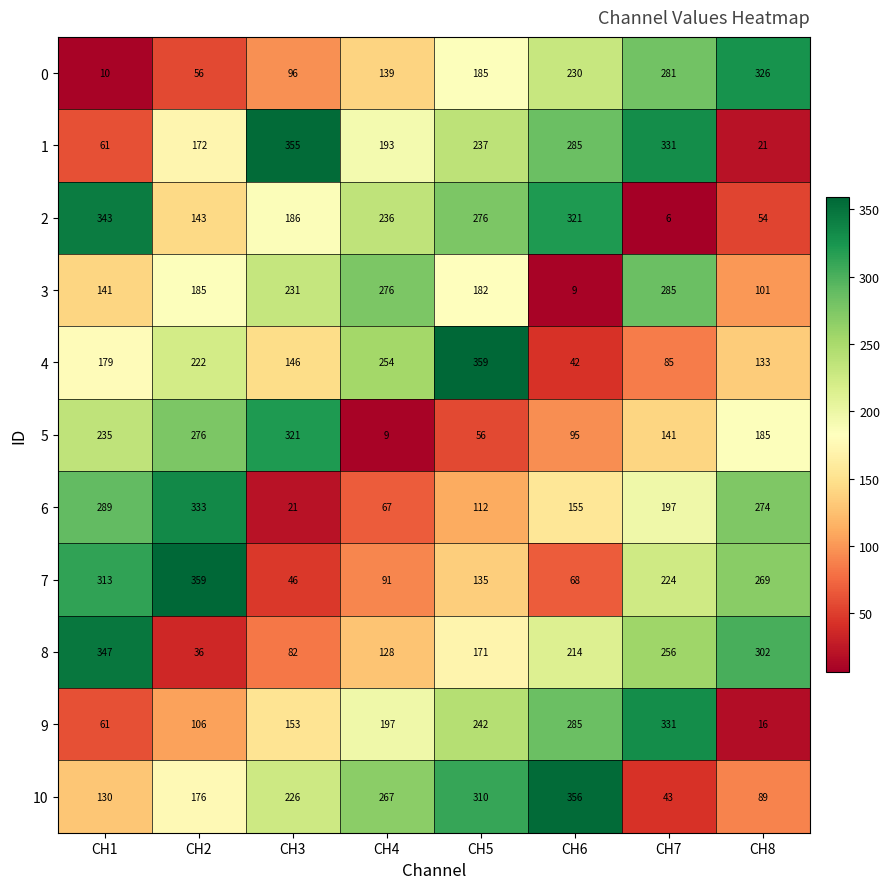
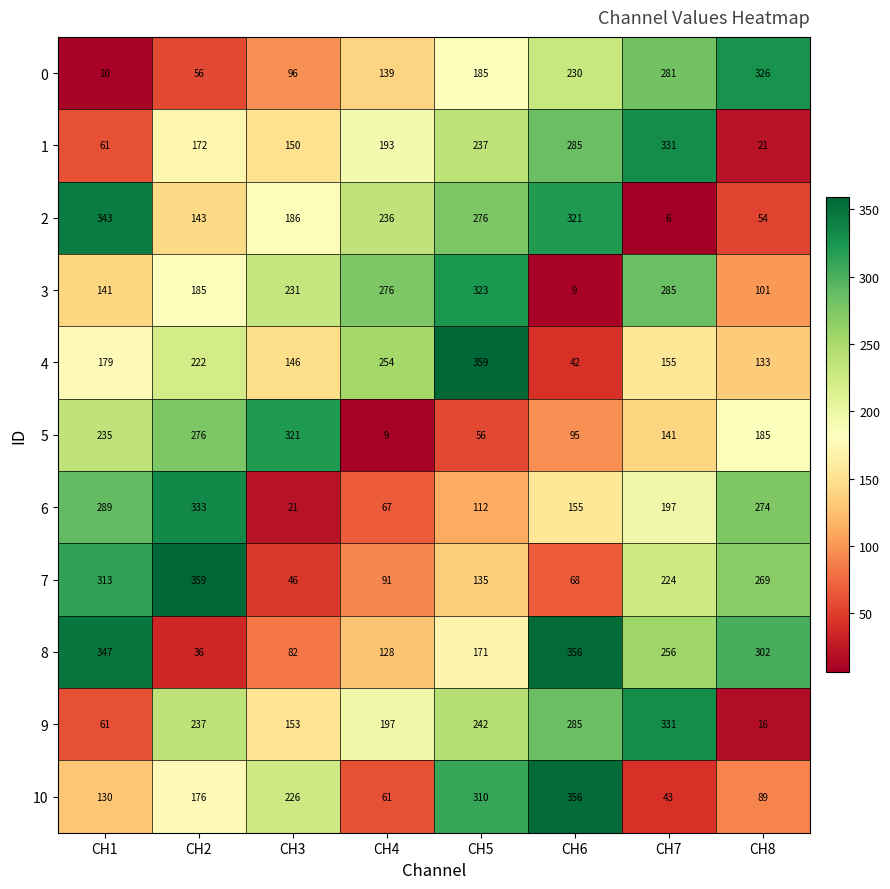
  {
    "0": {
      "CH1": 10,
      "CH2": 56,
      "CH3": 96,
      "CH4": 139,
      "CH5": 185,
      "CH6": 230,
      "CH7": 281,
      "CH8": 326
    },
    "1": {
      "CH1": 61,
      "CH2": 172,
-     "CH3": 355,
+     "CH3": 150,
      "CH4": 193,
      "CH5": 237,
      "CH6": 285,
      "CH7": 331,
      "CH8": 21
    },
    "2": {
      "CH1": 343,
      "CH2": 143,
      "CH3": 186,
      "CH4": 236,
      "CH5": 276,
      "CH6": 321,
      "CH7": 6,
      "CH8": 54
    },
    "3": {
      "CH1": 141,
      "CH2": 185,
      "CH3": 231,
      "CH4": 276,
-     "CH5": 182,
+     "CH5": 323,
      "CH6": 9,
      "CH7": 285,
      "CH8": 101
    },
    "4": {
      "CH1": 179,
      "CH2": 222,
      "CH3": 146,
      "CH4": 254,
      "CH5": 359,
      "CH6": 42,
-     "CH7": 85,
+     "CH7": 155,
      "CH8": 133
    },
    "5": {
      "CH1": 235,
      "CH2": 276,
      "CH3": 321,
      "CH4": 9,
      "CH5": 56,
      "CH6": 95,
      "CH7": 141,
      "CH8": 185
    },
    "6": {
      "CH1": 289,
      "CH2": 333,
      "CH3": 21,
      "CH4": 67,
      "CH5": 112,
      "CH6": 155,
      "CH7": 197,
      "CH8": 274
    },
    "7": {
      "CH1": 313,
      "CH2": 359,
      "CH3": 46,
      "CH4": 91,
      "CH5": 135,
      "CH6": 68,
      "CH7": 224,
      "CH8": 269
    },
    "8": {
      "CH1": 347,
      "CH2": 36,
      "CH3": 82,
      "CH4": 128,
      "CH5": 171,
-     "CH6": 214,
+     "CH6": 356,
      "CH7": 256,
      "CH8": 302
    },
    "9": {
      "CH1": 61,
-     "CH2": 106,
+     "CH2": 237,
      "CH3": 153,
      "CH4": 197,
      "CH5": 242,
      "CH6": 285,
      "CH7": 331,
      "CH8": 16
    },
    "10": {
      "CH1": 130,
      "CH2": 176,
      "CH3": 226,
-     "CH4": 267,
+     "CH4": 61,
      "CH5": 310,
      "CH6": 356,
      "CH7": 43,
      "CH8": 89
    }
  }
